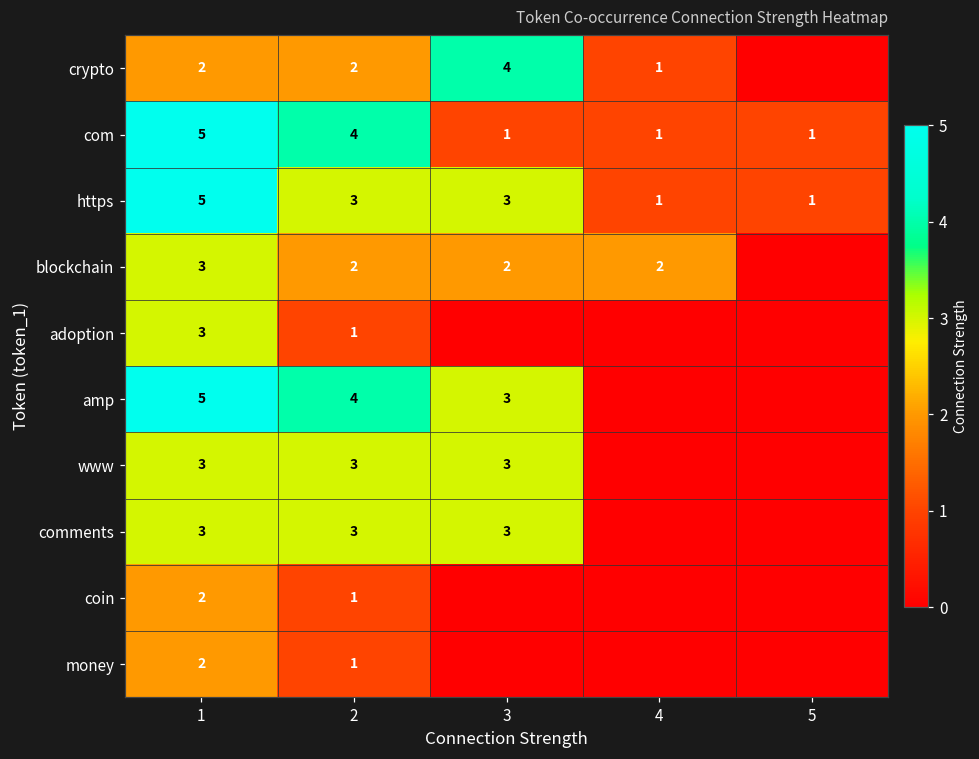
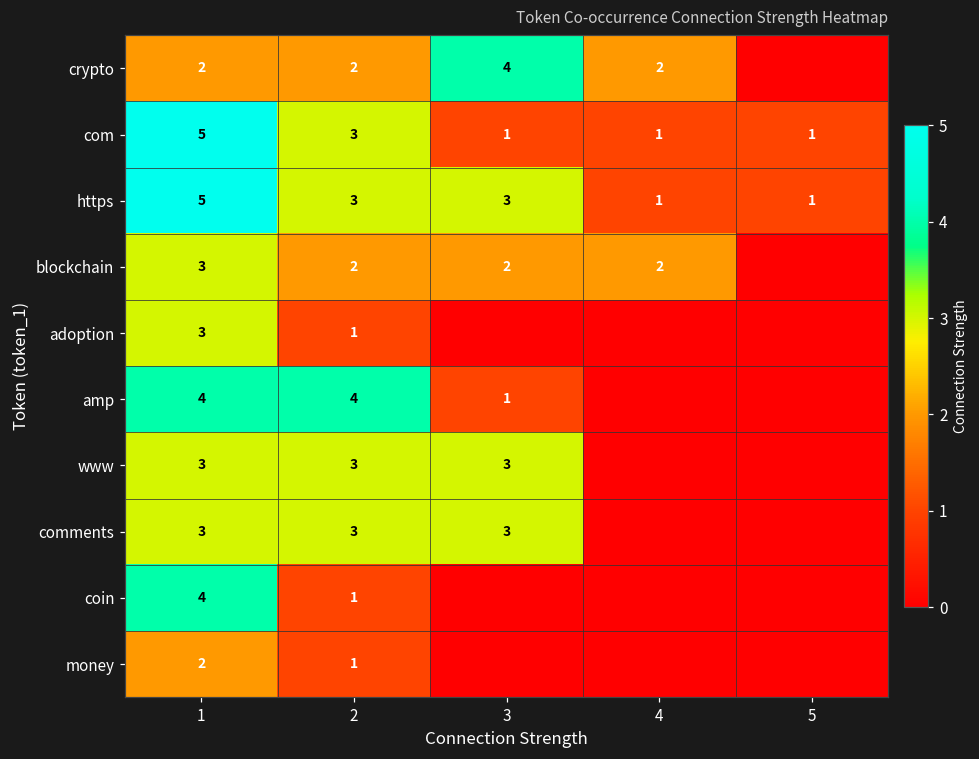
  {
    "crypto": {
      "1": 2,
      "2": 2,
      "3": 4,
-     "4": 1
+     "4": 2
    },
    "com": {
      "1": 5,
-     "2": 4,
+     "2": 3,
      "3": 1,
      "4": 1,
      "5": 1
    },
    "https": {
      "1": 5,
      "2": 3,
      "3": 3,
      "4": 1,
      "5": 1
    },
    "blockchain": {
      "1": 3,
      "2": 2,
      "3": 2,
      "4": 2
    },
    "adoption": {
      "1": 3,
      "2": 1
    },
    "amp": {
-     "1": 5,
+     "1": 4,
      "2": 4,
-     "3": 3
+     "3": 1
    },
    "www": {
      "1": 3,
      "2": 3,
      "3": 3
    },
    "comments": {
      "1": 3,
      "2": 3,
      "3": 3
    },
    "coin": {
-     "1": 2,
+     "1": 4,
      "2": 1
    },
    "money": {
      "1": 2,
      "2": 1
    }
  }
